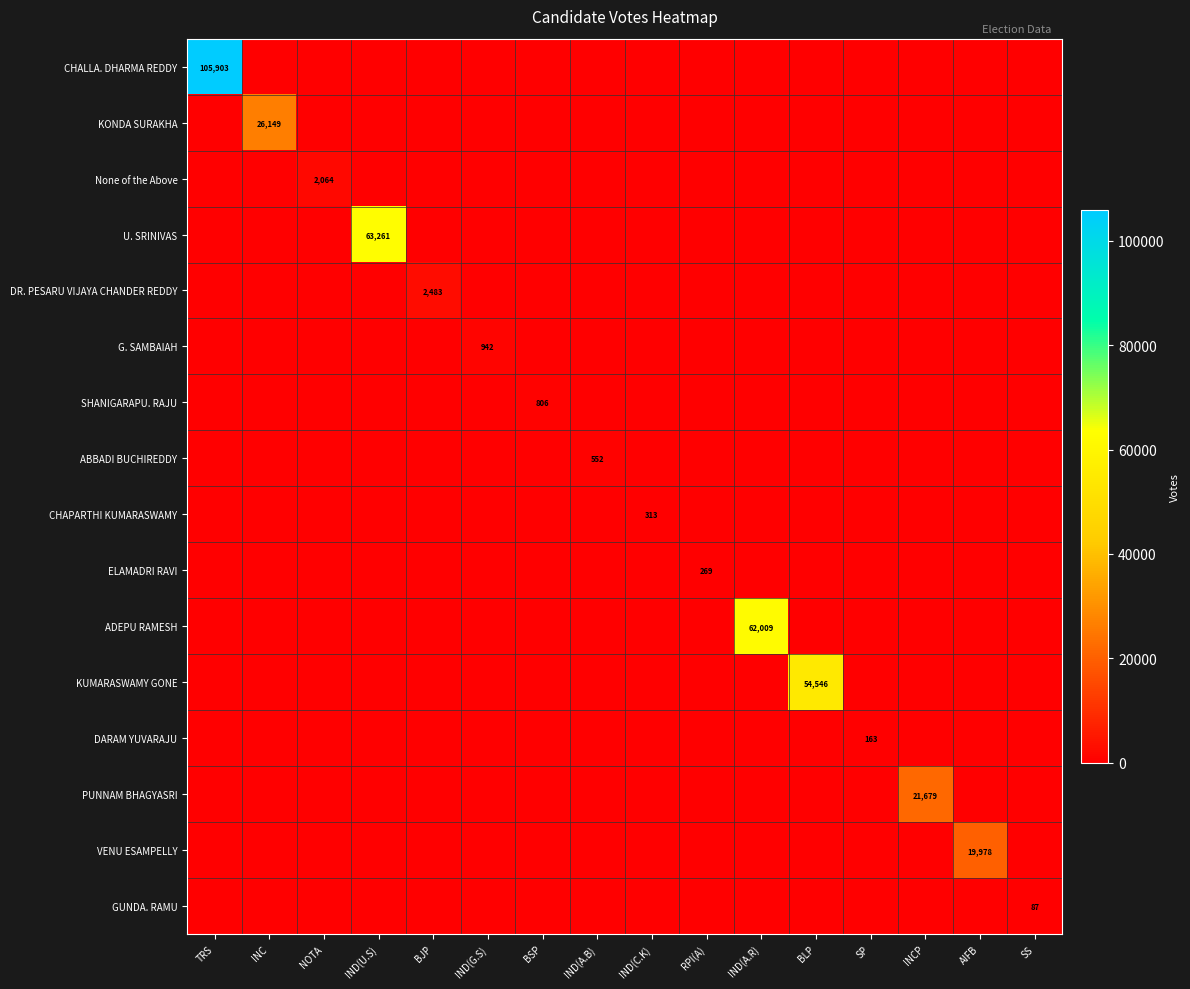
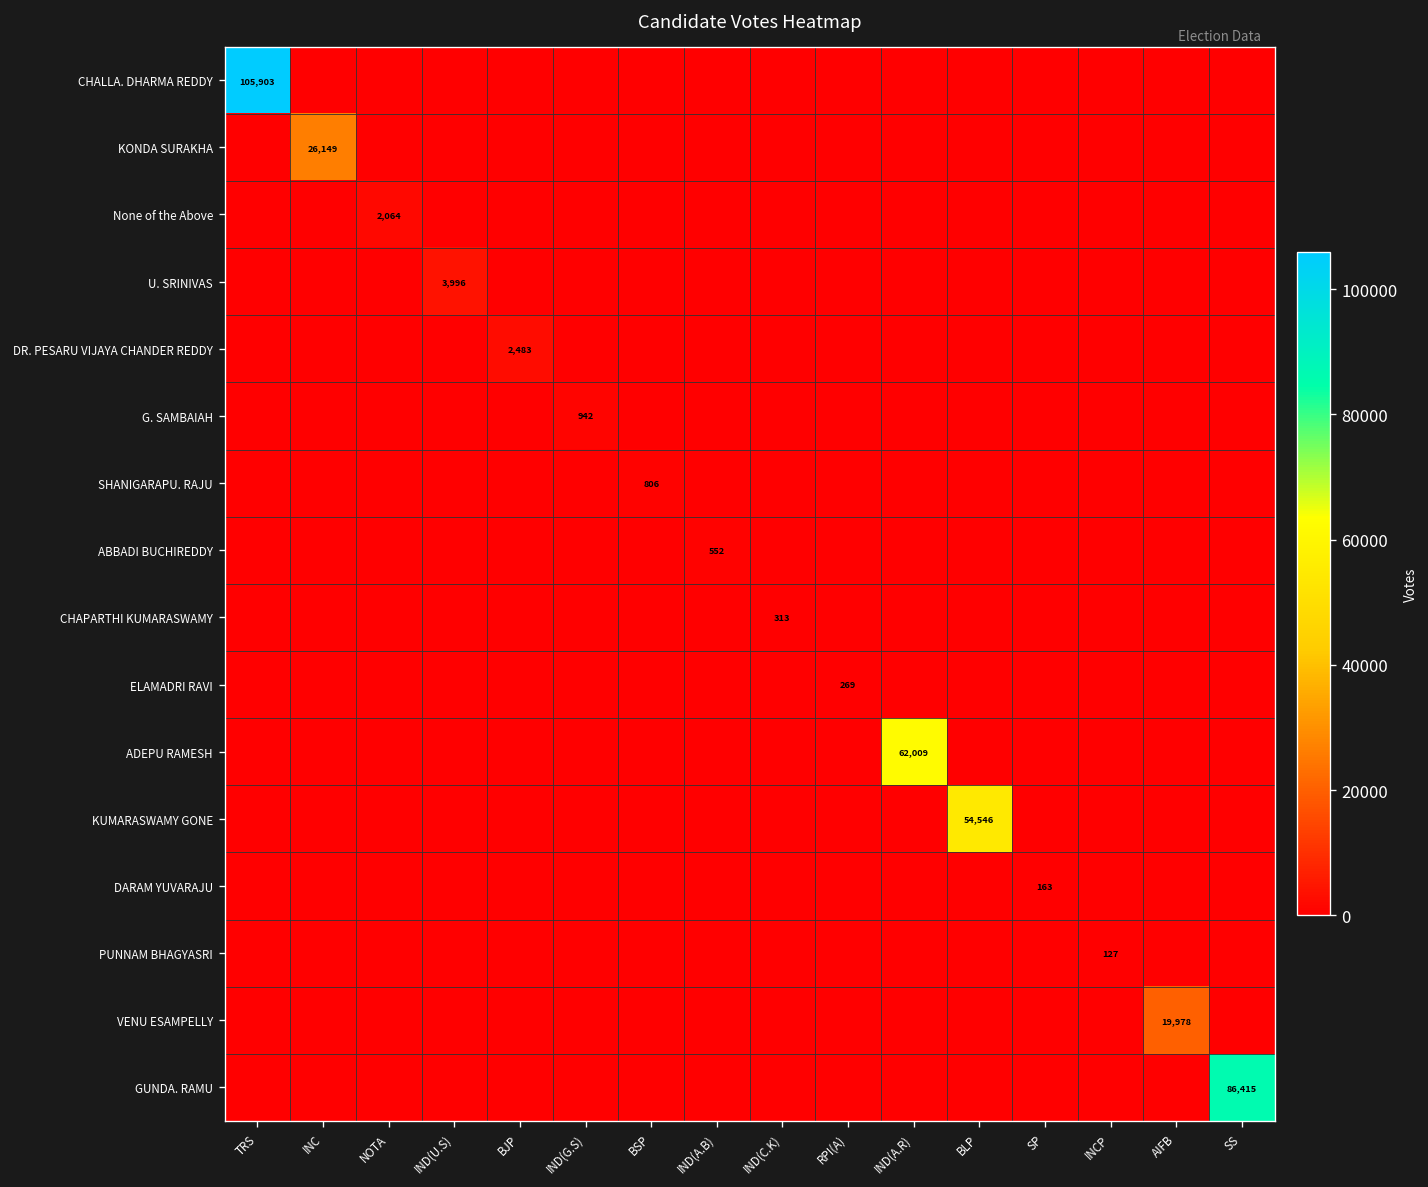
  {
    "CHALLA. DHARMA REDDY": {
      "TRS": "105,903"
    },
    "KONDA SURAKHA": {
      "INC": "26,149"
    },
    "None of the Above": {
      "NOTA": "2,064"
    },
    "U. SRINIVAS": {
-     "IND(U.S)": "63,261"
+     "IND(U.S)": "3,996"
    },
    "DR. PESARU VIJAYA CHANDER REDDY": {
      "BJP": "2,483"
    },
    "G. SAMBAIAH": {
      "IND(G.S)": "942"
    },
    "SHANIGARAPU. RAJU": {
      "BSP": "806"
    },
    "ABBADI BUCHIREDDY": {
      "IND(A.B)": "552"
    },
    "CHAPARTHI KUMARASWAMY": {
      "IND(C.K)": "313"
    },
    "ELAMADRI RAVI": {
      "RPI(A)": "269"
    },
    "ADEPU RAMESH": {
      "IND(A.R)": "62,009"
    },
    "KUMARASWAMY GONE": {
      "BLP": "54,546"
    },
    "DARAM YUVARAJU": {
      "SP": "163"
    },
    "PUNNAM BHAGYASRI": {
-     "INCP": "21,679"
+     "INCP": "127"
    },
    "VENU ESAMPELLY": {
      "AIFB": "19,978"
    },
    "GUNDA. RAMU": {
-     "SS": "87"
+     "SS": "86,415"
    }
  }
